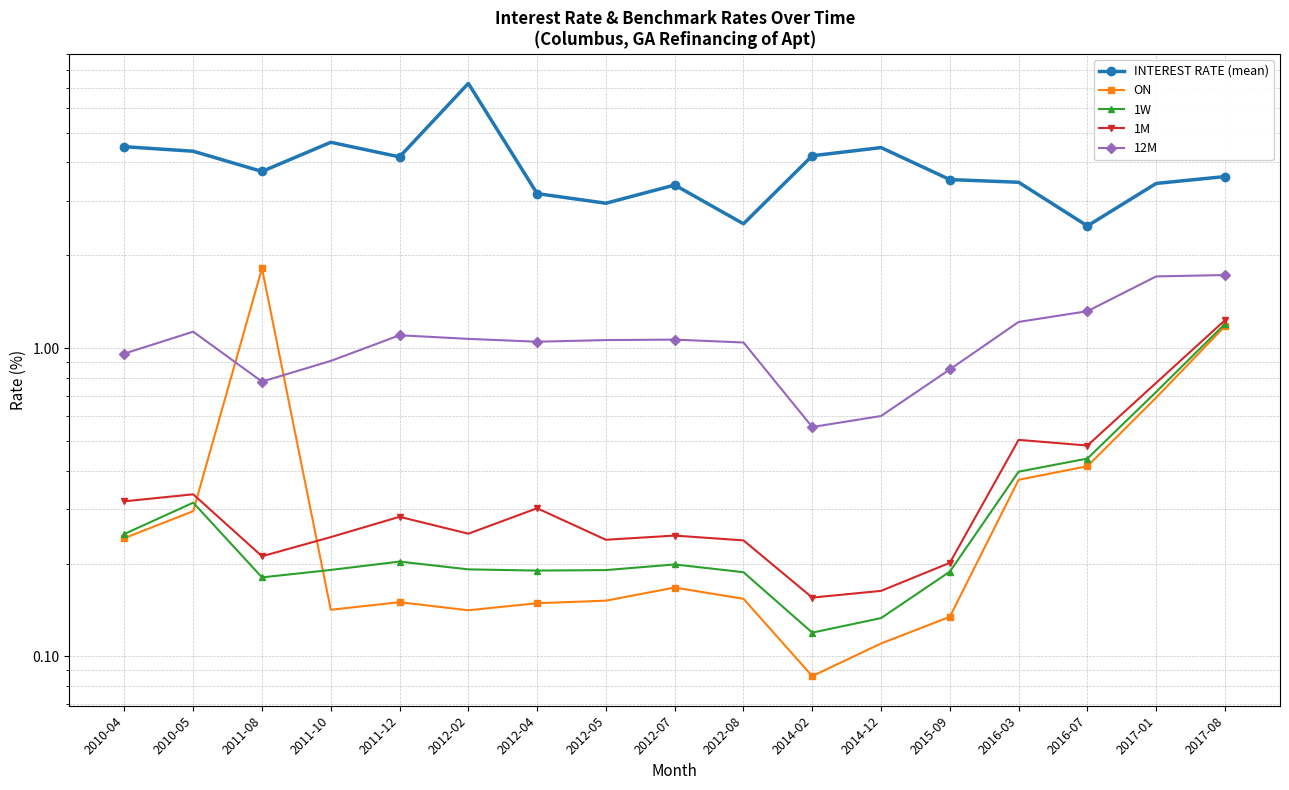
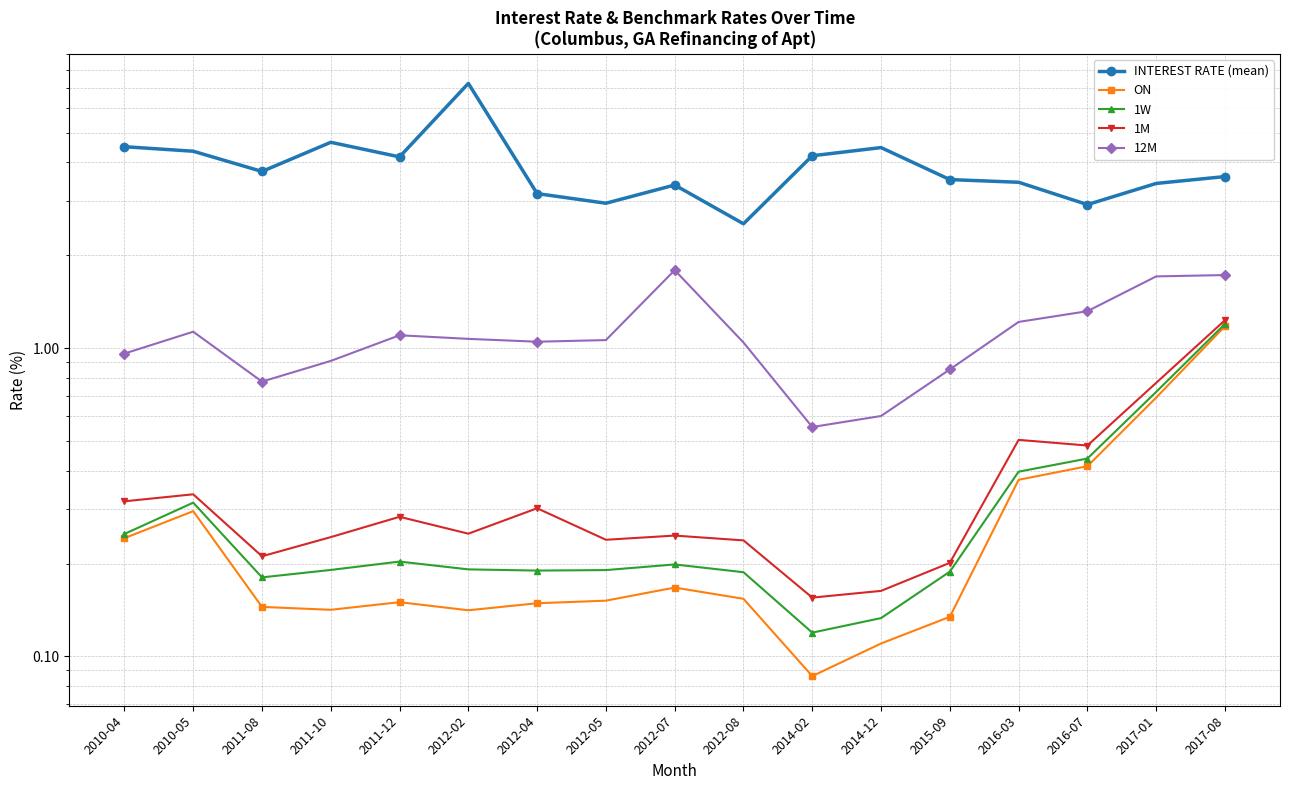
  {
    "INTEREST RATE (mean)": {
      "2010-04": 4.5,
      "2010-05": 4.4,
      "2011-08": 3.7,
      "2011-10": 4.7,
      "2011-12": 4.2,
      "2012-02": 7.2,
      "2012-04": 3.2,
      "2012-05": 3.0,
      "2012-07": 3.4,
      "2012-08": 2.5,
      "2014-02": 4.2,
      "2014-12": 4.5,
      "2015-09": 3.5,
      "2016-03": 3.5,
-     "2016-07": 2.5,
+     "2016-07": 2.9,
      "2017-01": 3.4,
      "2017-08": 3.6
    },
    "ON": {
      "2010-04": 0.24,
      "2010-05": 0.30,
-     "2011-08": 1.8,
+     "2011-08": 0.14,
      "2011-10": 0.14,
      "2011-12": 0.15,
      "2012-02": 0.14,
      "2012-04": 0.15,
      "2012-05": 0.15,
      "2012-07": 0.17,
      "2012-08": 0.15,
      "2014-02": 0.086,
      "2014-12": 0.11,
      "2015-09": 0.13,
      "2016-03": 0.37,
      "2016-07": 0.41,
      "2017-01": 0.69
    },
    "1W": {
      "2010-04": 0.25,
      "2010-05": 0.32,
      "2011-08": 0.18,
      "2011-10": 0.19,
      "2011-12": 0.20,
      "2012-02": 0.19,
      "2012-04": 0.19,
      "2012-05": 0.19,
      "2012-07": 0.20,
      "2012-08": 0.19,
      "2014-02": 0.12,
      "2014-12": 0.133,
      "2015-09": 0.19,
      "2016-03": 0.40,
      "2016-07": 0.44,
      "2017-01": 0.72
    },
    "1M": {
      "2010-04": 0.32,
      "2010-05": 0.34,
      "2011-08": 0.21,
      "2011-10": 0.24,
      "2011-12": 0.28,
      "2012-02": 0.25,
      "2012-04": 0.30,
      "2012-05": 0.24,
      "2012-07": 0.25,
      "2012-08": 0.24,
      "2014-02": 0.16,
      "2014-12": 0.16,
      "2015-09": 0.20,
      "2016-03": 0.50,
      "2016-07": 0.48,
      "2017-01": 0.77,
      "2017-08": 1.23
    },
    "12M": {
      "2010-04": 0.96,
      "2010-05": 1.13,
      "2011-08": 0.78,
      "2011-10": 0.91,
      "2011-12": 1.10,
      "2012-02": 1.07,
      "2012-04": 1.05,
      "2012-05": 1.06,
-     "2012-07": 1.07,
+     "2012-07": 1.8,
      "2012-08": 1.04,
      "2014-02": 0.55,
      "2014-12": 0.60,
      "2015-09": 0.85,
      "2016-03": 1.22,
      "2016-07": 1.32,
      "2017-01": 1.7,
      "2017-08": 1.7
    }
  }
